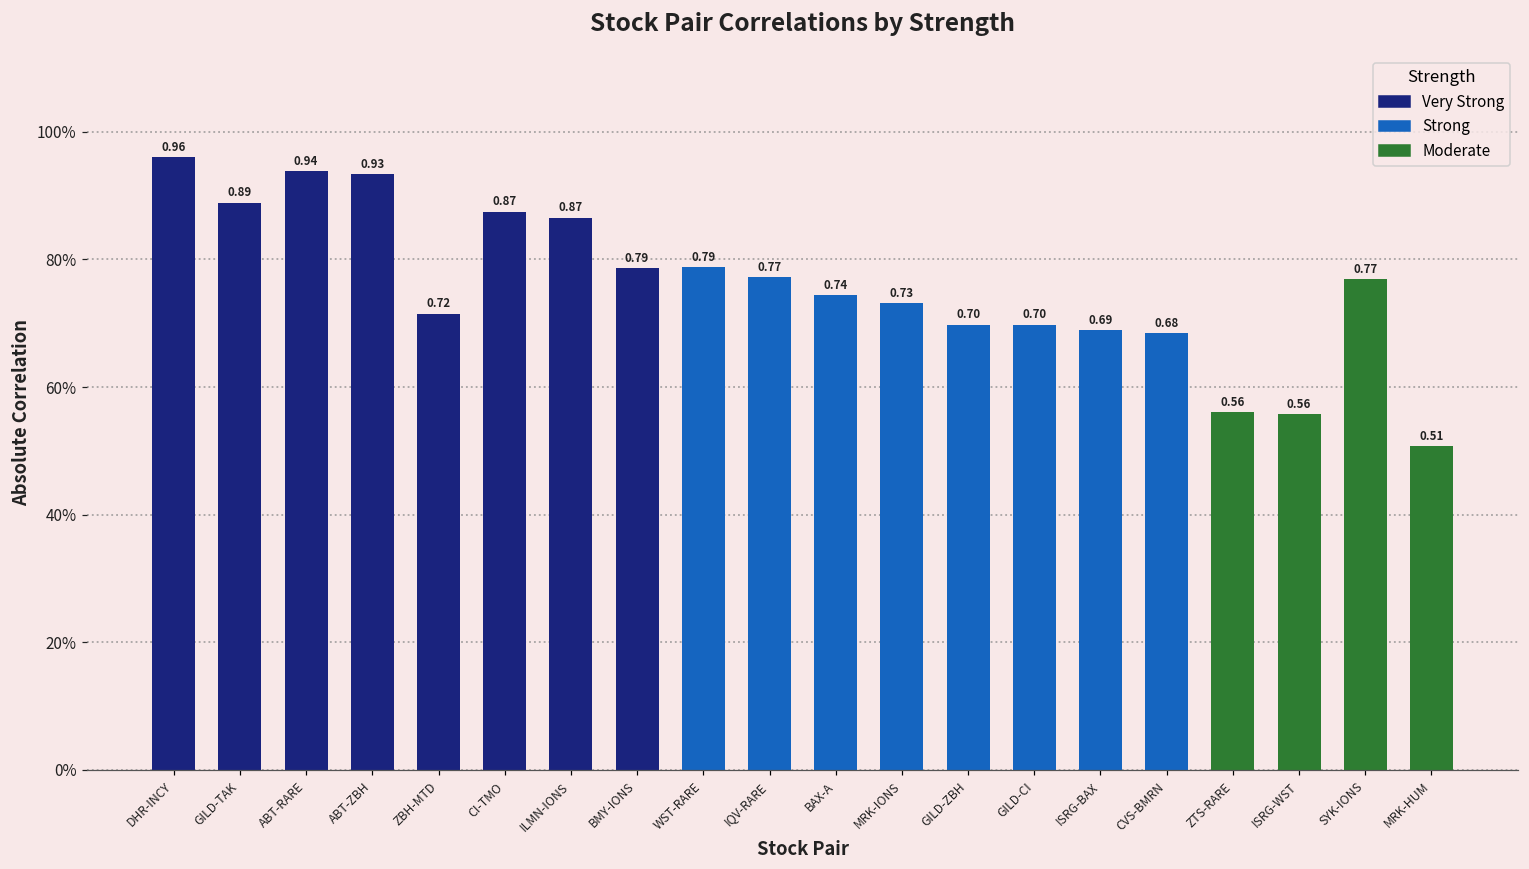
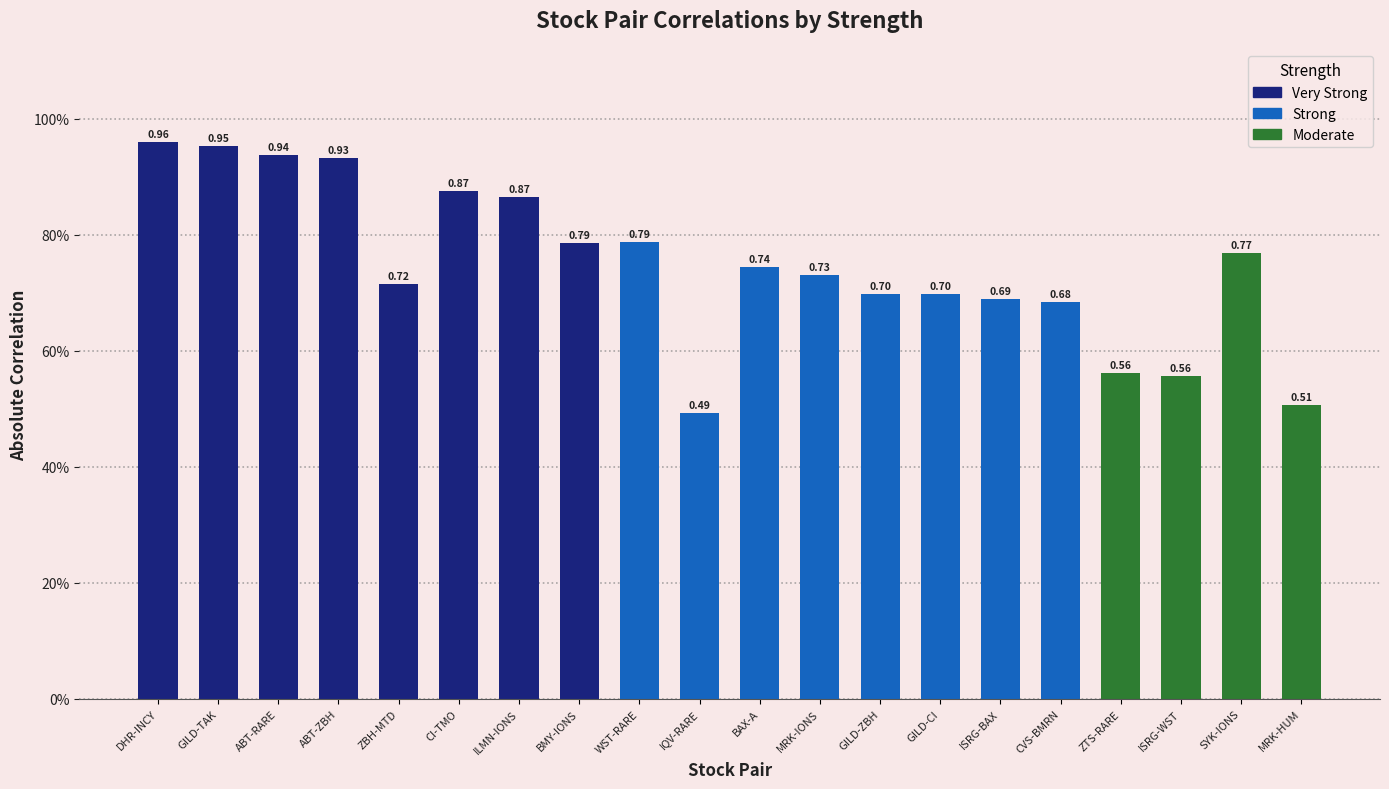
  {
    "DHR-INCY": 0.96,
-   "GILD-TAK": 0.89,
+   "GILD-TAK": 0.95,
    "ABT-RARE": 0.94,
    "ABT-ZBH": 0.93,
    "ZBH-MTD": 0.72,
    "CI-TMO": 0.87,
    "ILMN-IONS": 0.87,
    "BMY-IONS": 0.79,
    "WST-RARE": 0.79,
-   "IQV-RARE": 0.77,
+   "IQV-RARE": 0.49,
    "BAX-A": 0.74,
    "MRK-IONS": 0.73,
    "GILD-ZBH": 0.70,
    "GILD-CI": 0.70,
    "ISRG-BAX": 0.69,
    "CVS-BMRN": 0.68,
    "ZTS-RARE": 0.56,
    "ISRG-WST": 0.56,
    "SYK-IONS": 0.77,
    "MRK-HUM": 0.51
  }
